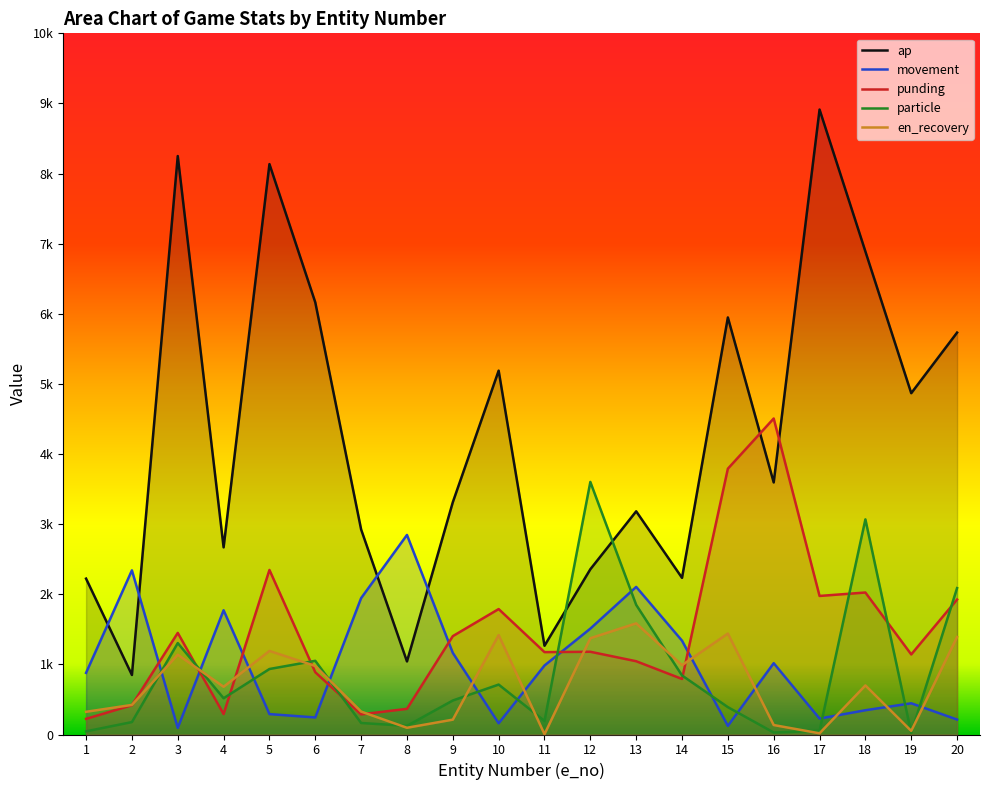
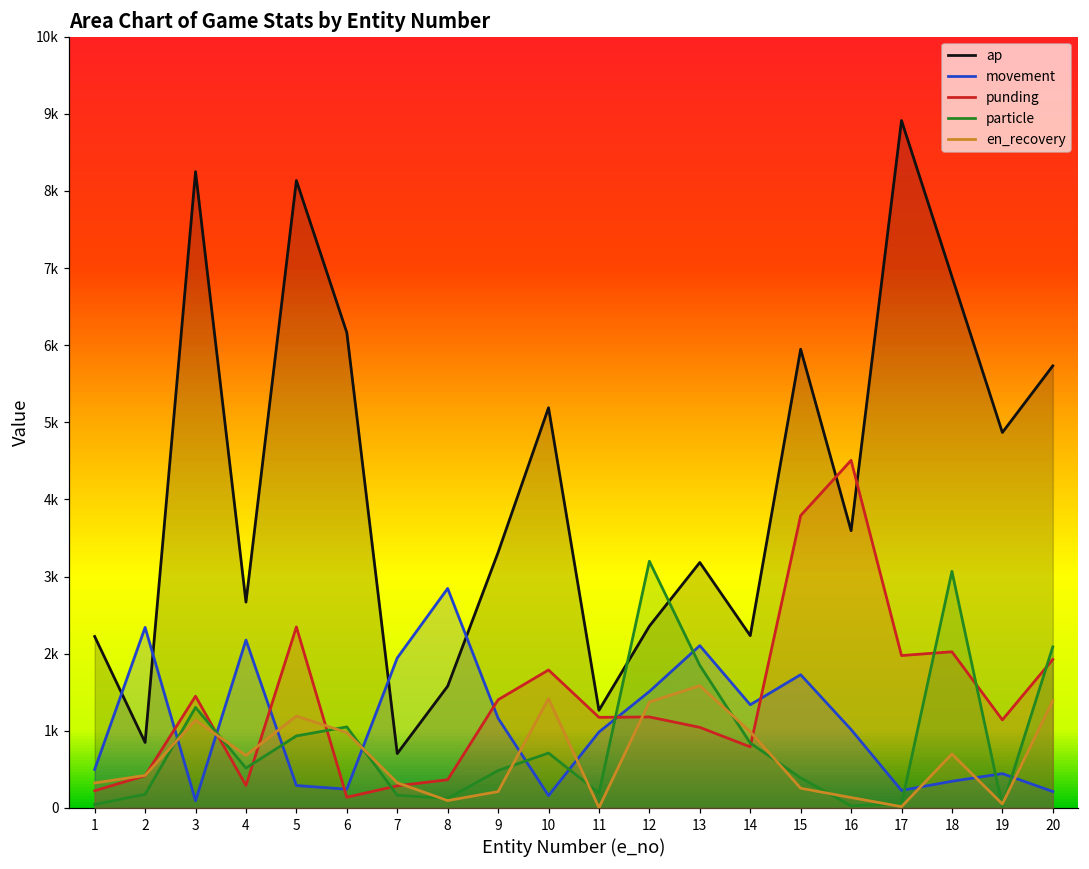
  {
    "ap": {
      "1": 2200,
      "2": 800,
      "3": 8300,
      "4": 2700,
      "5": 8100,
      "6": 6200,
-     "7": 2900,
-     "8": 1000,
+     "7": 700,
+     "8": 1600,
      "9": 3300,
      "10": 5200,
      "11": 1300,
      "12": 2400,
      "13": 3200,
      "14": 2200,
      "15": 5900,
      "16": 3600,
      "17": 8900,
      "18": 6900,
      "19": 4900,
      "20": 5700
    },
    "movement": {
-     "1": 900,
+     "1": 500,
      "2": 2300,
      "3": 100,
-     "4": 1800,
+     "4": 2200,
      "5": 300,
      "6": 200,
      "7": 1900,
      "8": 2800,
      "9": 1200,
      "10": 200,
      "11": 1000,
      "12": 1500,
      "13": 2100,
      "14": 1300,
-     "15": 100,
+     "15": 1700,
      "16": 1000,
      "17": 200,
      "18": 300,
      "19": 400,
      "20": 200
    },
    "punding": {
      "1": 200,
      "3": 1400,
      "4": 300,
      "5": 2300,
-     "6": 900,
+     "6": 100,
      "7": 300,
      "8": 400,
      "9": 1400,
      "10": 1800,
      "11": 1200,
      "12": 1200,
      "13": 1000,
      "14": 800,
      "15": 3800,
      "16": 4500,
      "17": 2000,
      "18": 2000,
      "19": 1100,
      "20": 1900
    },
    "particle": {
      "1": 0,
      "2": 200,
      "3": 1300,
      "4": 500,
      "5": 900,
      "6": 1100,
      "7": 200,
      "9": 500,
      "10": 700,
      "11": 200,
-     "12": 3600,
+     "12": 3200,
      "13": 1800,
      "14": 800,
      "15": 400,
      "16": 0,
      "18": 3100,
      "20": 2100
    },
    "en_recovery": {
      "1": 300,
      "3": 1100,
      "4": 700,
      "5": 1200,
      "6": 1000,
      "7": 300,
      "9": 200,
      "10": 1400,
      "11": 0,
      "12": 1400,
      "13": 1600,
      "14": 1000,
-     "15": 1400,
+     "15": 300,
      "16": 100,
      "18": 700,
      "20": 1400
    }
  }
